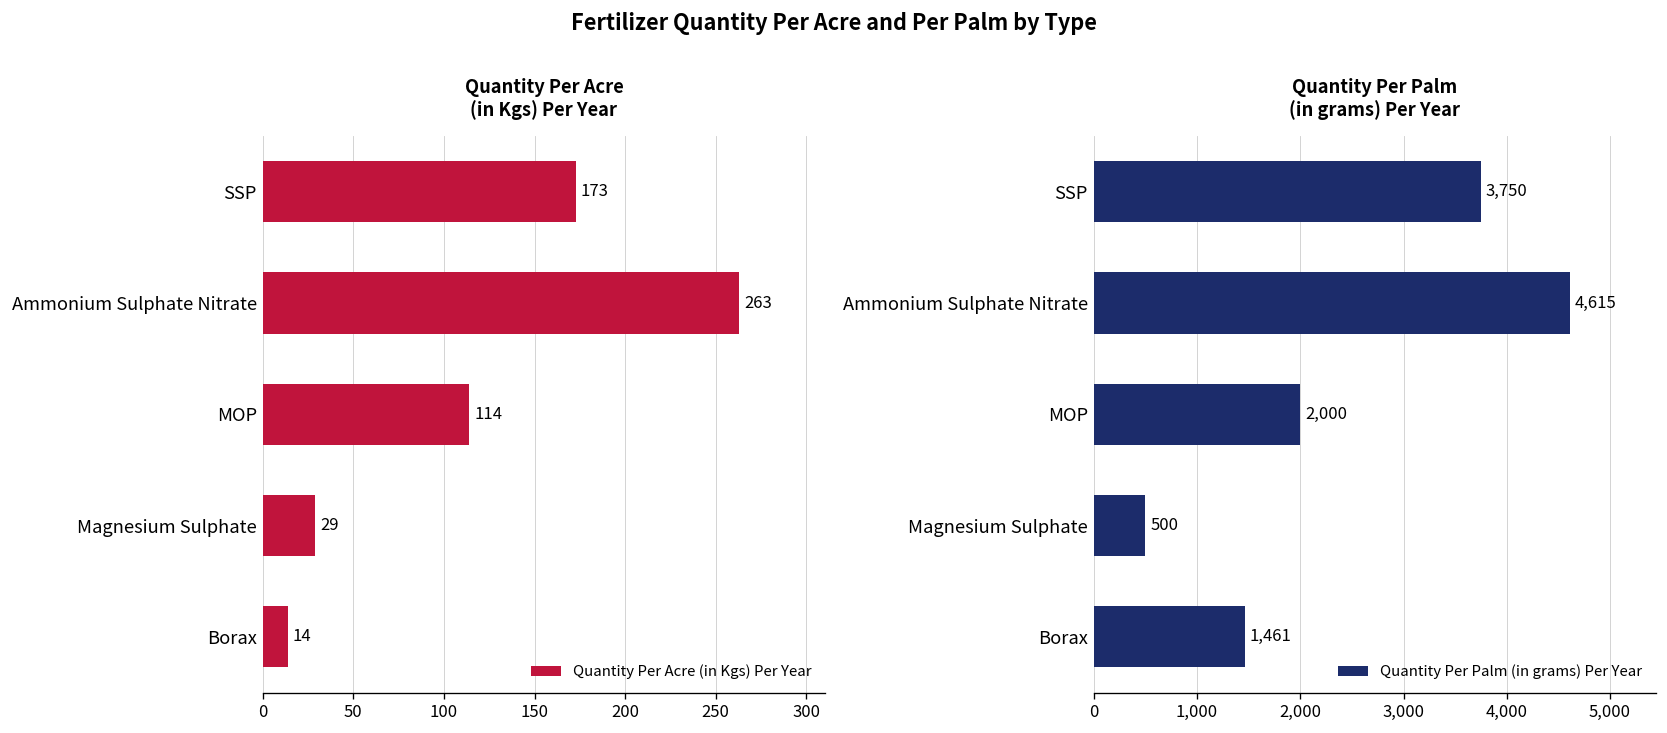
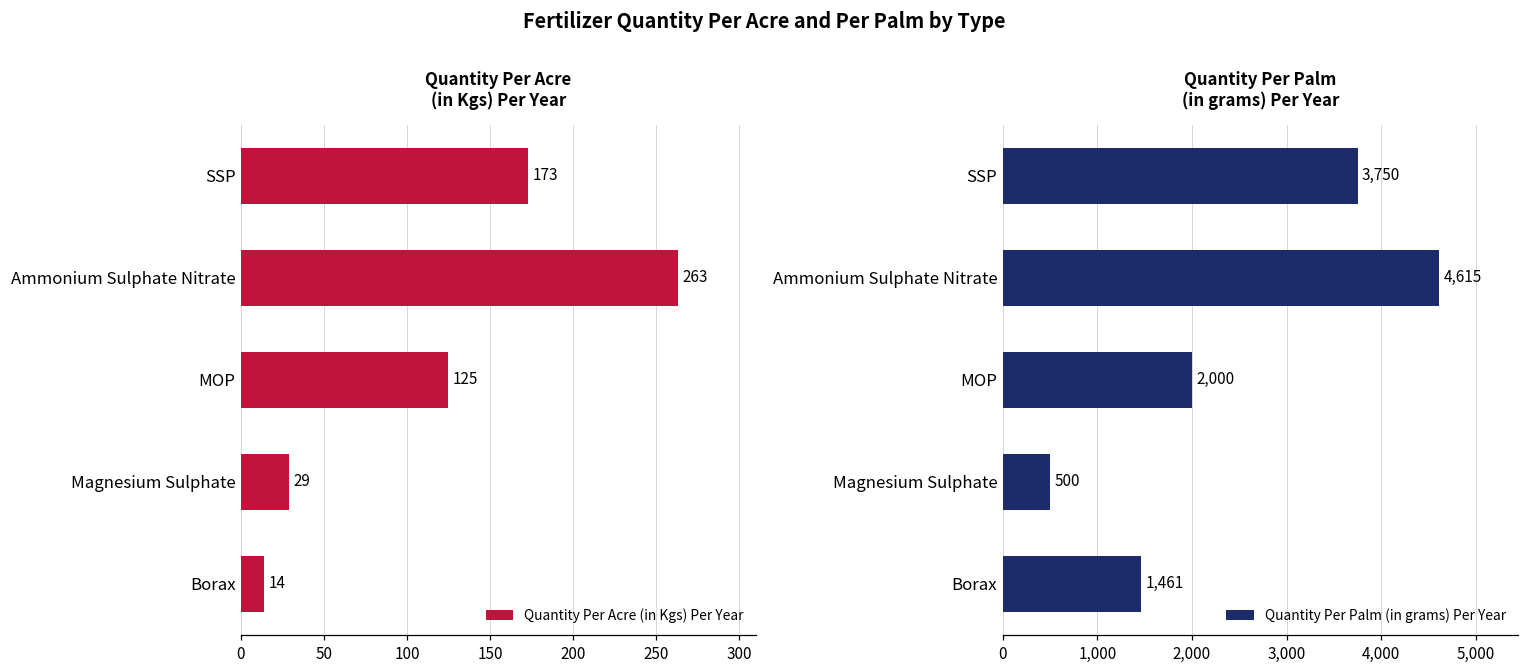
  {
    "Quantity Per Acre (in Kgs) Per Year": {
      "SSP": "173",
      "Ammonium Sulphate Nitrate": "263",
-     "MOP": "114",
+     "MOP": "125",
      "Magnesium Sulphate": "29",
      "Borax": "14"
    },
    "Quantity Per Palm (in grams) Per Year": {
      "SSP": "3,750",
      "Ammonium Sulphate Nitrate": "4,615",
      "MOP": "2,000",
      "Magnesium Sulphate": "500",
      "Borax": "1,461"
    }
  }
